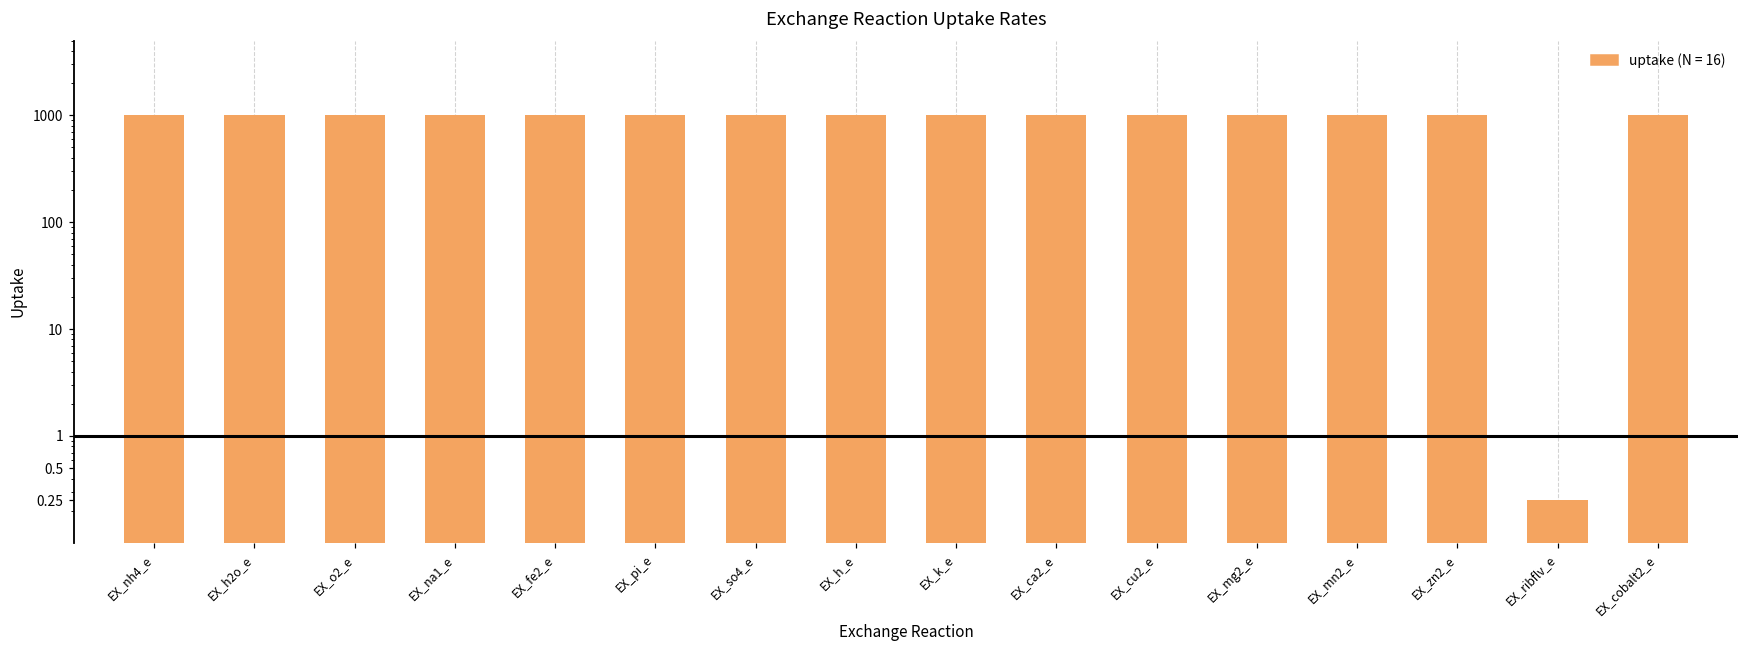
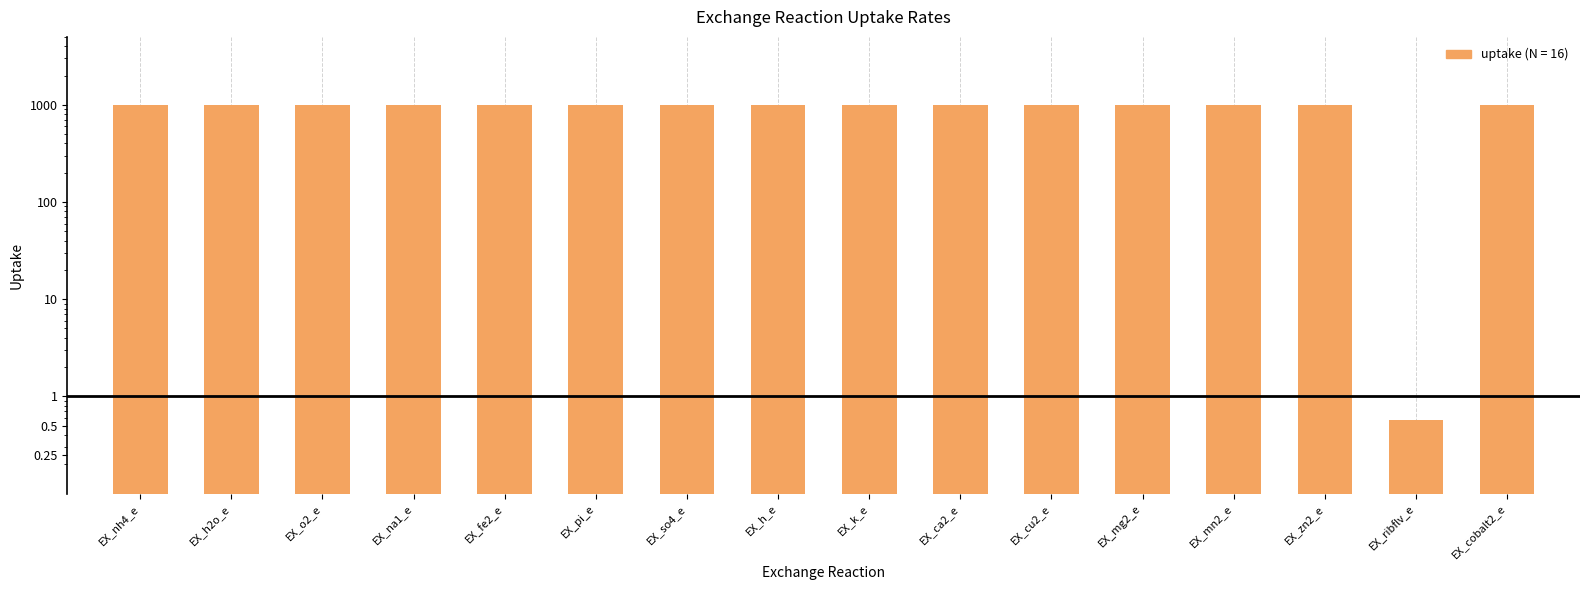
  {
    "EX_nh4_e": 1000,
    "EX_h2o_e": 1000,
    "EX_o2_e": 1000,
    "EX_na1_e": 1000,
    "EX_fe2_e": 1000,
    "EX_pi_e": 1000,
    "EX_so4_e": 1000,
    "EX_h_e": 1000,
    "EX_k_e": 1000,
    "EX_ca2_e": 1000,
    "EX_cu2_e": 1000,
    "EX_mg2_e": 1000,
    "EX_mn2_e": 1000,
    "EX_zn2_e": 1000,
-   "EX_ribflv_e": 0.25,
+   "EX_ribflv_e": 0.6,
    "EX_cobalt2_e": 1000
  }
